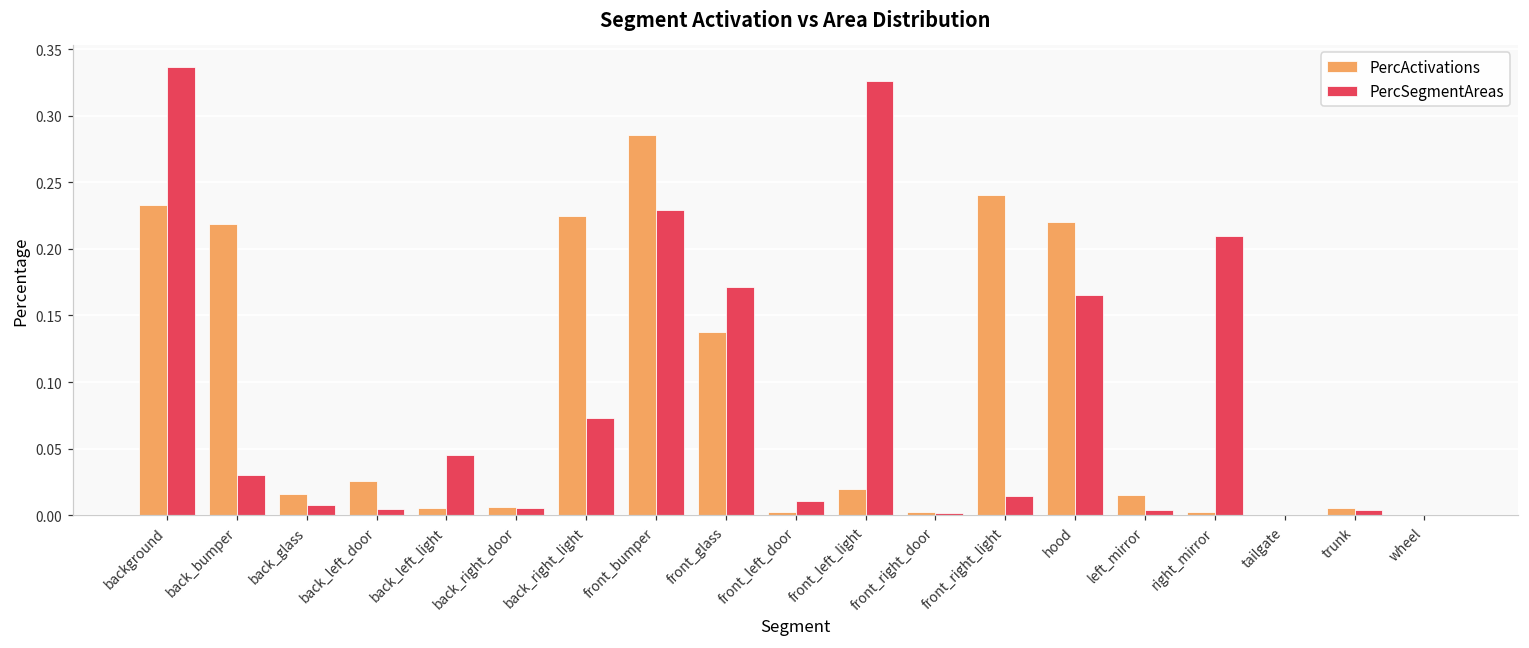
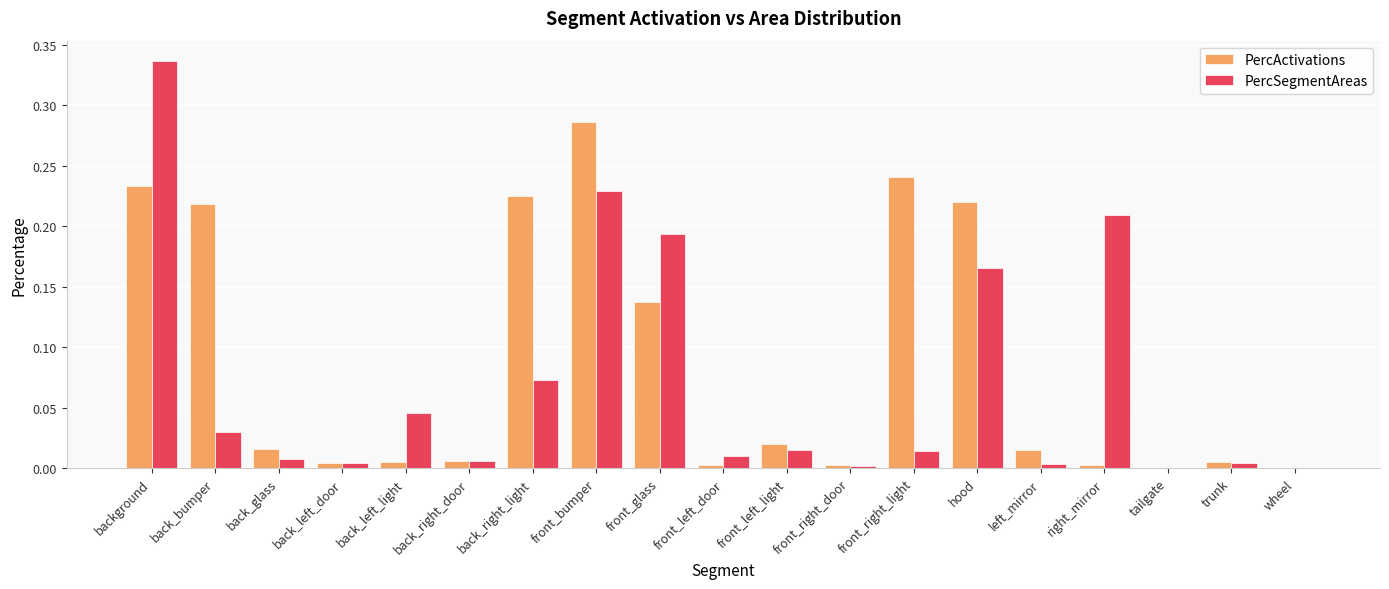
  {
    "PercActivations": {
      "background": 0.233,
      "back_bumper": 0.219,
      "back_glass": 0.016,
-     "back_left_door": 0.026,
+     "back_left_door": 0.005,
      "back_left_light": 0.005,
      "back_right_door": 0.006,
      "back_right_light": 0.225,
      "front_bumper": 0.286,
      "front_glass": 0.137,
      "front_left_door": 0.002,
      "front_left_light": 0.020,
      "front_right_door": 0.002,
      "front_right_light": 0.241,
      "hood": 0.220,
      "left_mirror": 0.015,
      "right_mirror": 0.003,
      "trunk": 0.005
    },
    "PercSegmentAreas": {
      "background": 0.337,
      "back_bumper": 0.030,
      "back_glass": 0.007,
      "back_left_door": 0.004,
      "back_left_light": 0.045,
      "back_right_door": 0.006,
      "back_right_light": 0.073,
      "front_bumper": 0.229,
-     "front_glass": 0.172,
+     "front_glass": 0.194,
      "front_left_door": 0.010,
-     "front_left_light": 0.326,
+     "front_left_light": 0.015,
      "front_right_light": 0.014,
      "hood": 0.166,
      "left_mirror": 0.004,
      "right_mirror": 0.209,
      "trunk": 0.004
    }
  }
